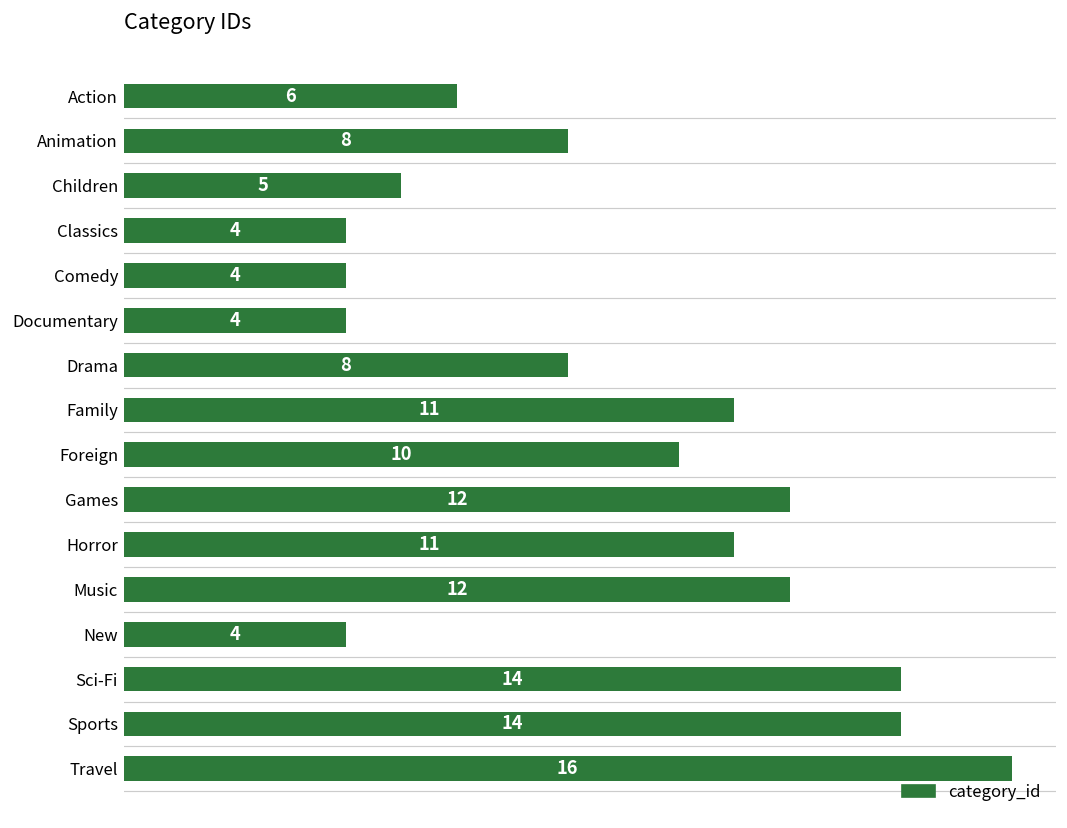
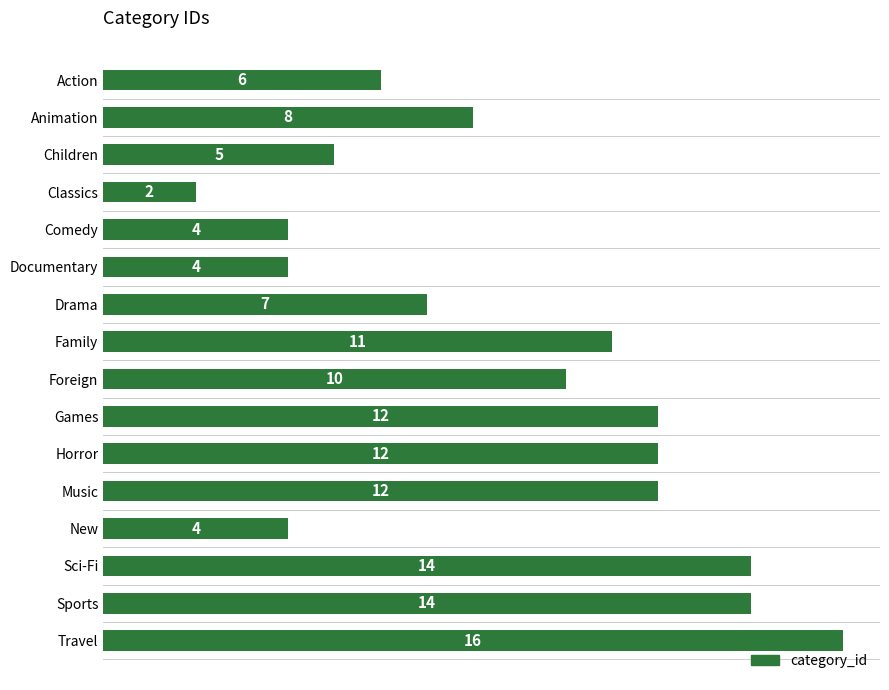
  {
    "Action": 6,
    "Animation": 8,
    "Children": 5,
-   "Classics": 4,
+   "Classics": 2,
    "Comedy": 4,
    "Documentary": 4,
-   "Drama": 8,
+   "Drama": 7,
    "Family": 11,
    "Foreign": 10,
    "Games": 12,
-   "Horror": 11,
+   "Horror": 12,
    "Music": 12,
    "New": 4,
    "Sci-Fi": 14,
    "Sports": 14,
    "Travel": 16
  }
